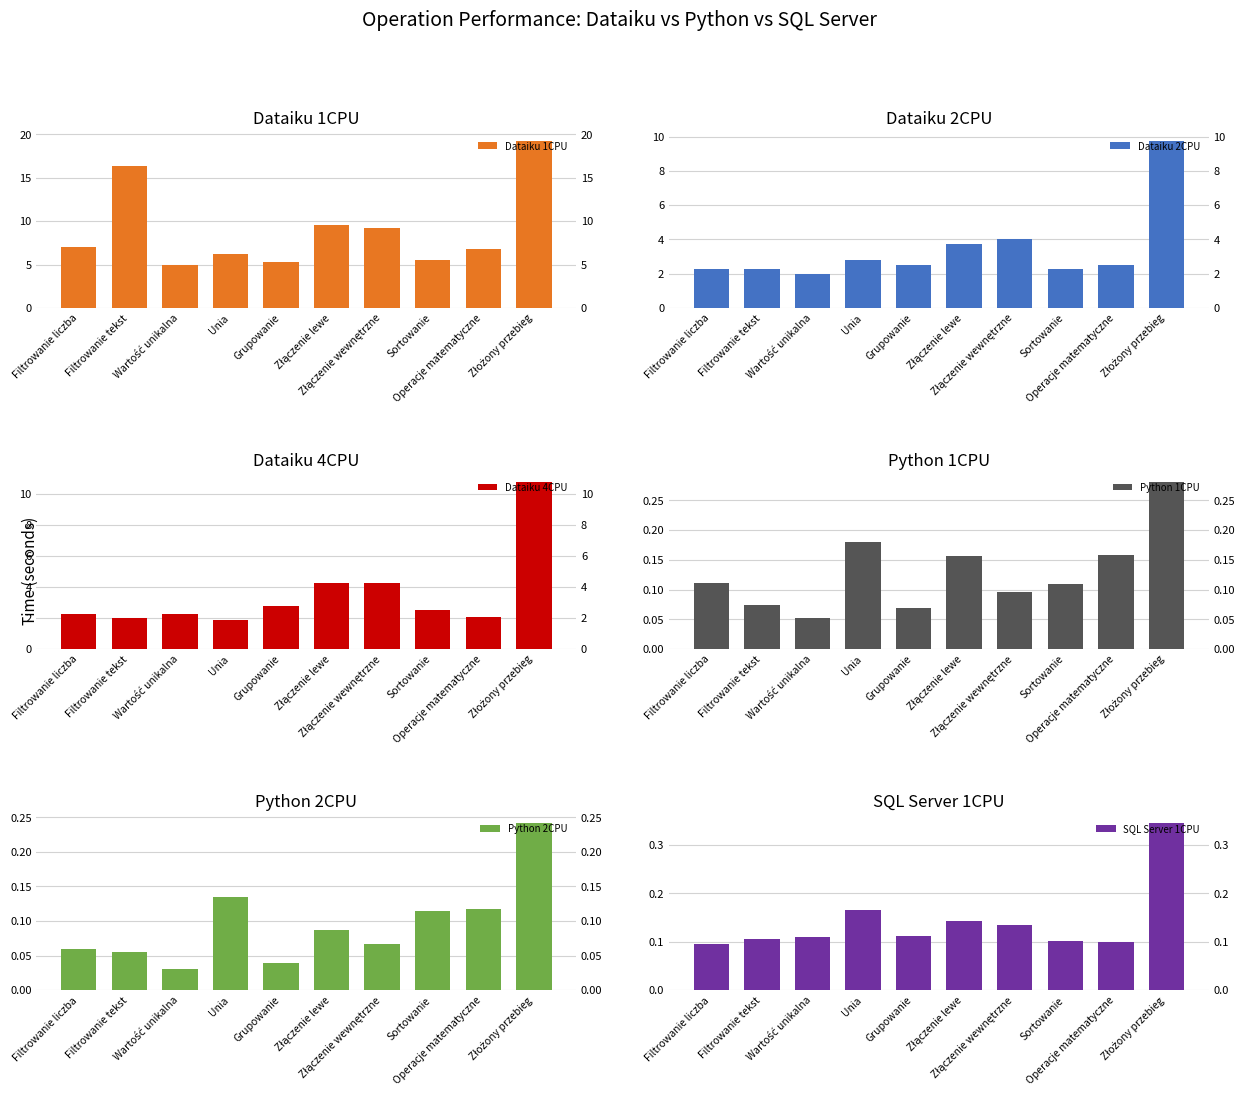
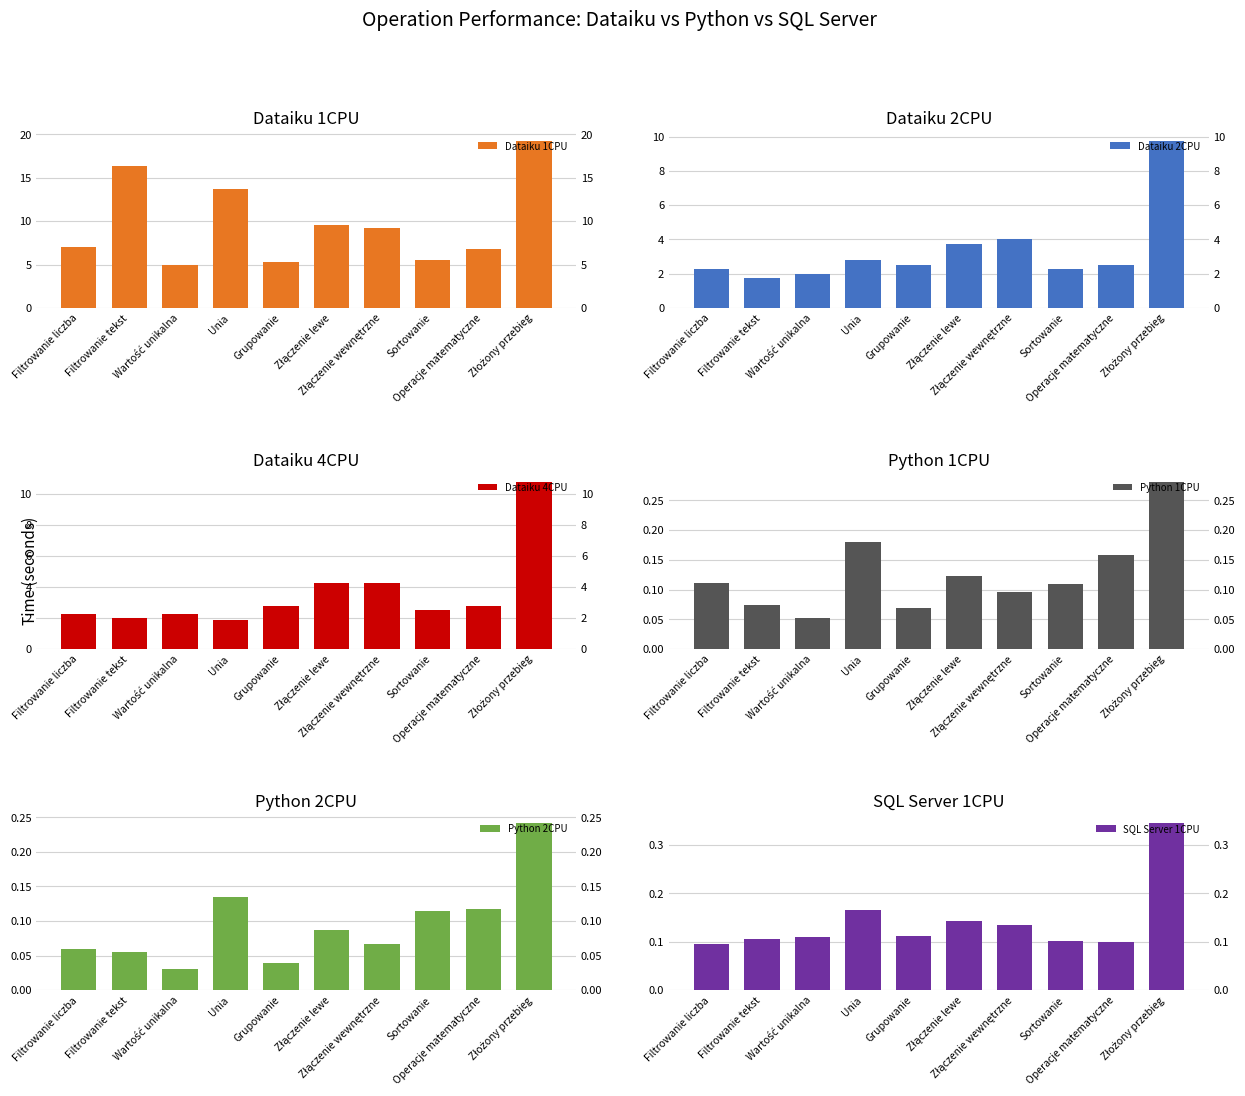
  {
    "Dataiku 1CPU": {
      "Filtrowanie liczba": 7,
      "Filtrowanie tekst": 16,
      "Wartość unikalna": 5,
-     "Unia": 6,
+     "Unia": 14,
      "Grupowanie": 5,
      "Złączenie lewe": 10,
      "Złączenie wewnętrzne": 9,
      "Sortowanie": 6,
      "Operacje matematyczne": 7,
      "Złożony przebieg": 19
    },
    "Dataiku 2CPU": {
      "Filtrowanie liczba": 2.3,
-     "Filtrowanie tekst": 2.3,
+     "Filtrowanie tekst": 1.8,
      "Wartość unikalna": 2.0,
      "Unia": 2.8,
      "Grupowanie": 2.5,
      "Złączenie lewe": 3.8,
      "Złączenie wewnętrzne": 4.0,
      "Sortowanie": 2.3,
      "Operacje matematyczne": 2.5,
      "Złożony przebieg": 9.8
    },
    "Dataiku 4CPU": {
      "Filtrowanie liczba": 2.3,
      "Filtrowanie tekst": 2.0,
      "Wartość unikalna": 2.3,
      "Unia": 1.9,
      "Grupowanie": 2.8,
      "Złączenie lewe": 4.3,
      "Złączenie wewnętrzne": 4.3,
      "Sortowanie": 2.5,
-     "Operacje matematyczne": 2.1,
+     "Operacje matematyczne": 2.8,
      "Złożony przebieg": 10.8
    },
    "Python 1CPU": {
      "Filtrowanie liczba": 0.11,
      "Filtrowanie tekst": 0.07,
      "Wartość unikalna": 0.05,
      "Unia": 0.18,
      "Grupowanie": 0.07,
-     "Złączenie lewe": 0.16,
+     "Złączenie lewe": 0.12,
      "Złączenie wewnętrzne": 0.10,
      "Sortowanie": 0.11,
      "Operacje matematyczne": 0.16,
      "Złożony przebieg": 0.28
    },
    "Python 2CPU": {
      "Filtrowanie liczba": 0.06,
      "Filtrowanie tekst": 0.06,
      "Wartość unikalna": 0.03,
      "Unia": 0.13,
      "Grupowanie": 0.04,
      "Złączenie lewe": 0.09,
      "Złączenie wewnętrzne": 0.07,
      "Sortowanie": 0.12,
      "Operacje matematyczne": 0.12,
      "Złożony przebieg": 0.24
    },
    "SQL Server 1CPU": {
      "Filtrowanie liczba": 0.10,
      "Filtrowanie tekst": 0.11,
      "Wartość unikalna": 0.11,
      "Unia": 0.17,
      "Grupowanie": 0.11,
      "Złączenie lewe": 0.14,
      "Złączenie wewnętrzne": 0.14,
      "Sortowanie": 0.10,
      "Operacje matematyczne": 0.10,
      "Złożony przebieg": 0.35
    }
  }
